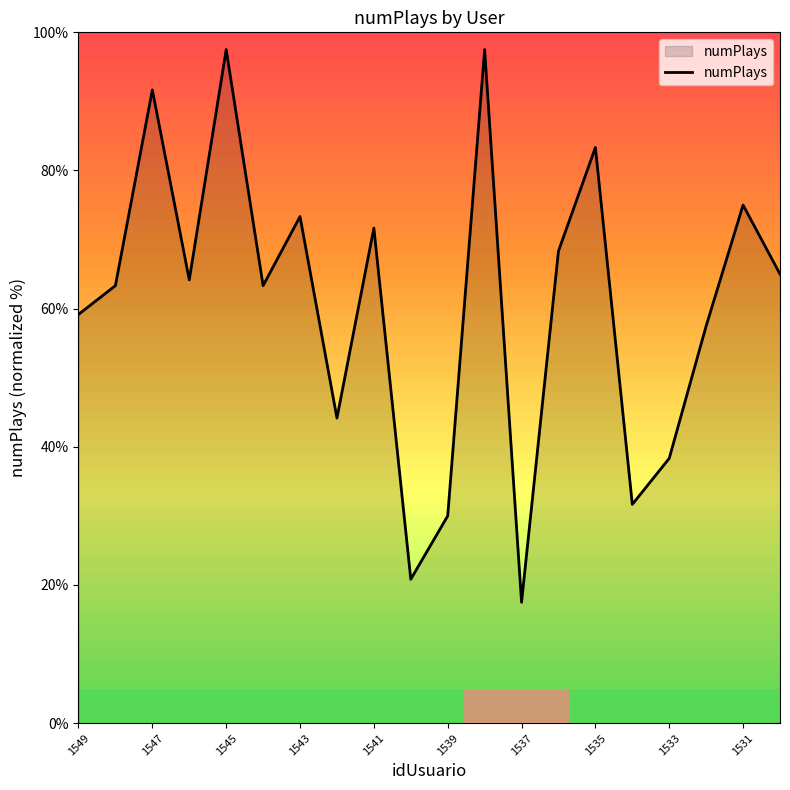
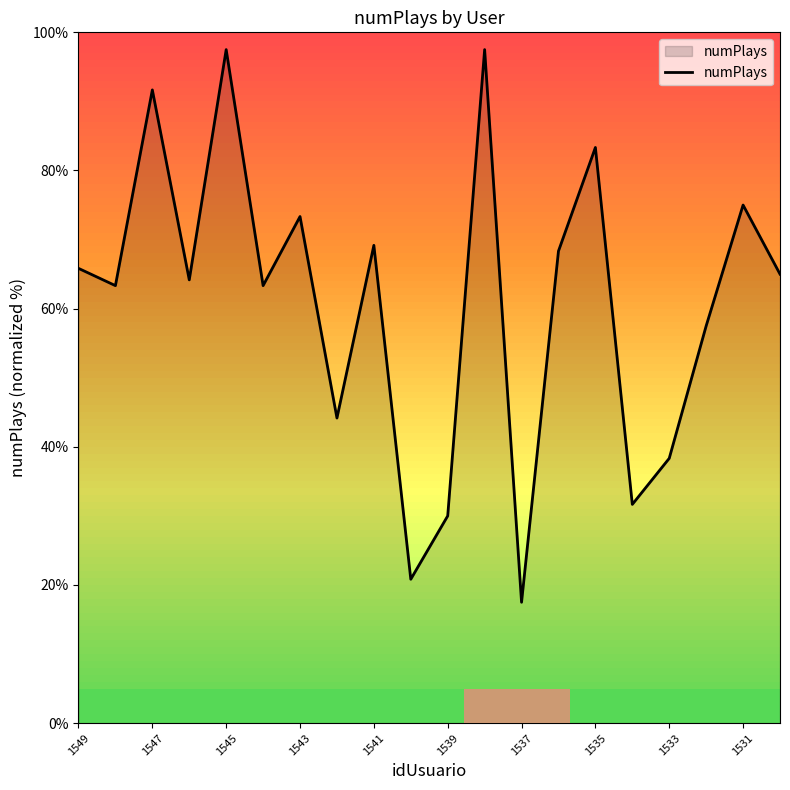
  {
-   "1549": "59%",
+   "1549": "66%",
    "1547": "92%",
    "1545": "98%",
    "1543": "73%",
-   "1541": "72%",
+   "1541": "69%",
    "1539": "30%",
    "1537": "18%",
    "1535": "83%",
    "1533": "38%",
    "1531": "75%"
  }
